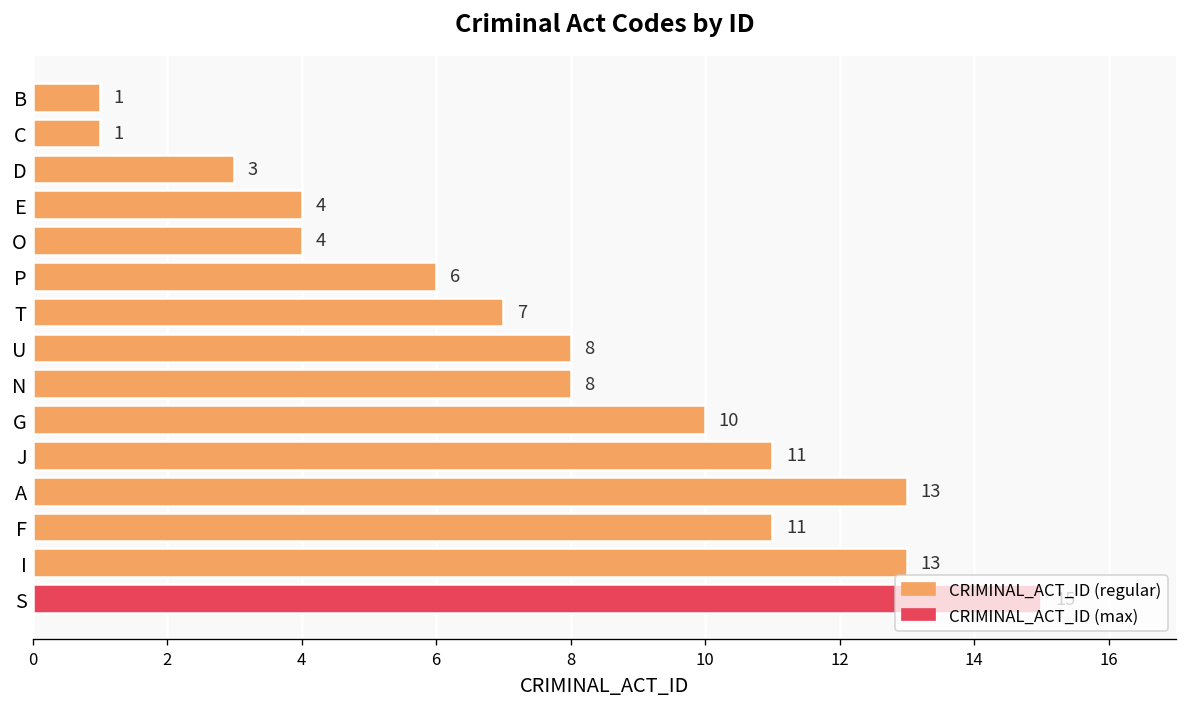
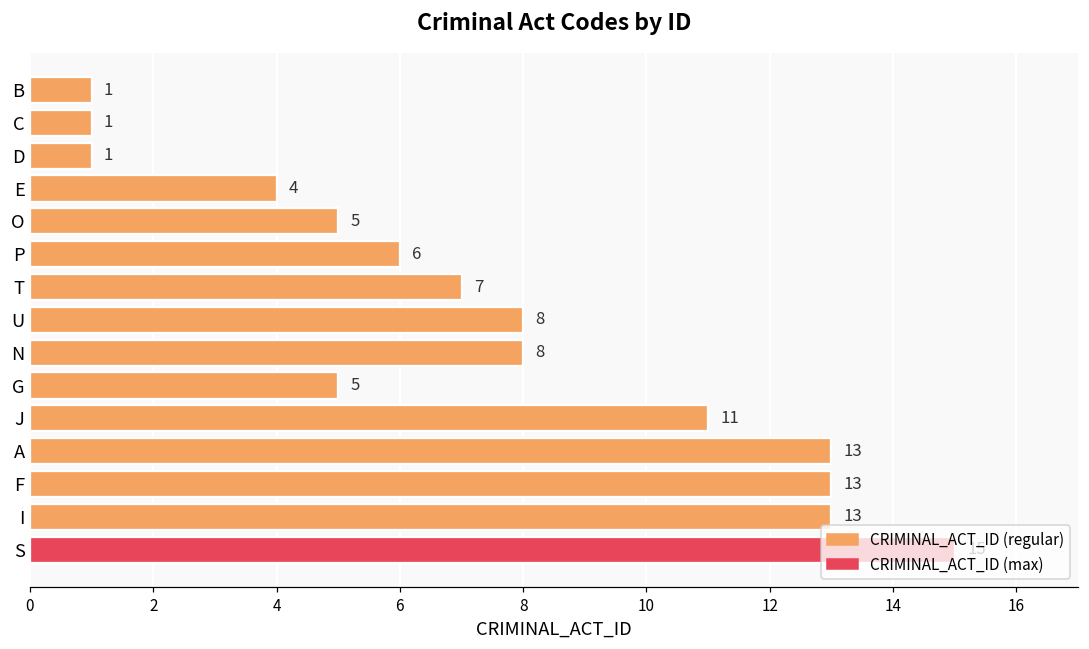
  {
    "B": 1,
    "C": 1,
-   "D": 3,
+   "D": 1,
    "E": 4,
-   "O": 4,
+   "O": 5,
    "P": 6,
    "T": 7,
    "U": 8,
    "N": 8,
-   "G": 10,
+   "G": 5,
    "J": 11,
    "A": 13,
-   "F": 11,
+   "F": 13,
    "I": 13
  }
